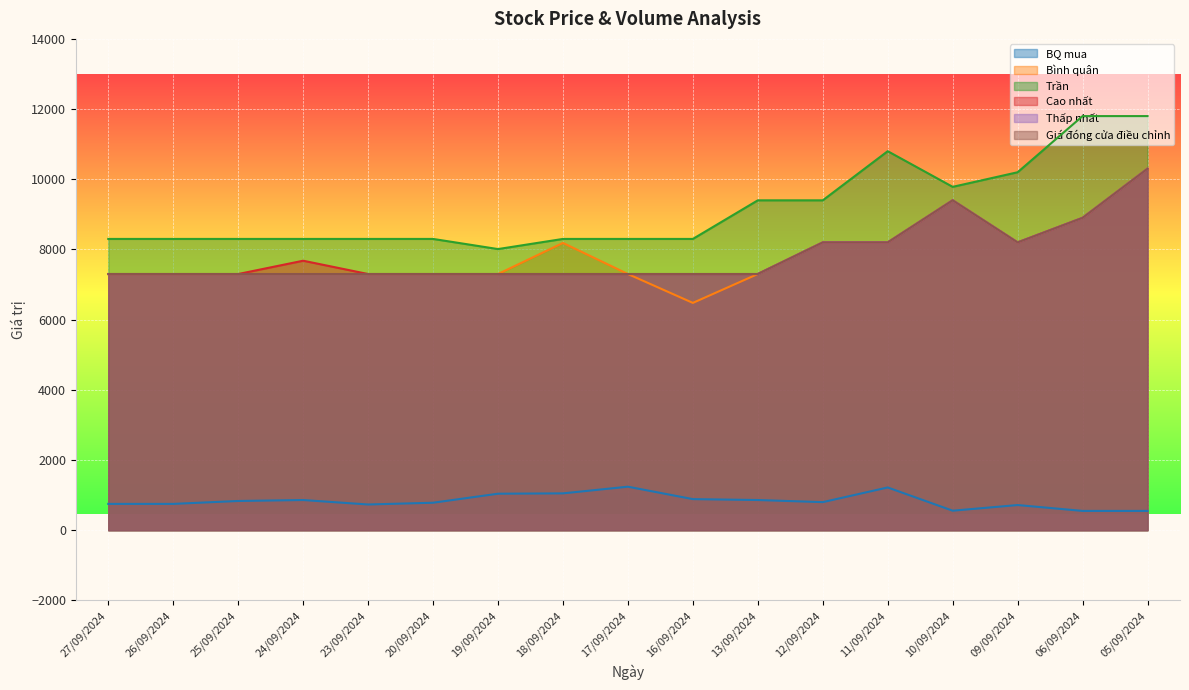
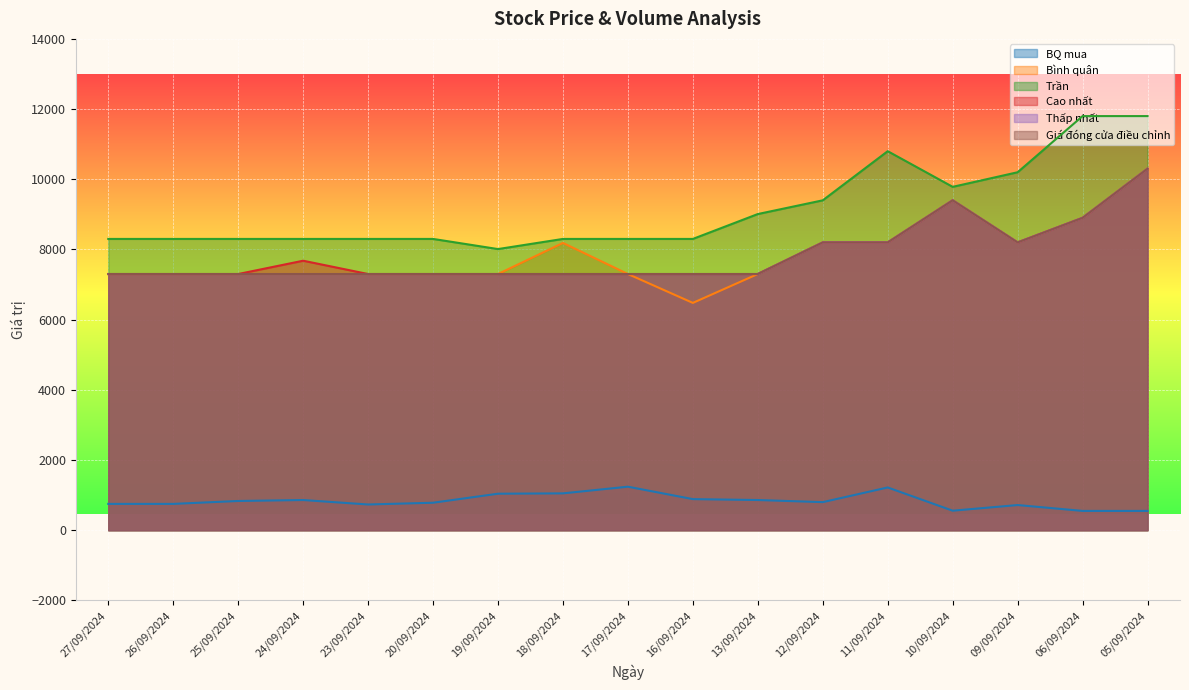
  {
    "BQ mua": {
      "27/09/2024": 800,
      "26/09/2024": 800,
      "25/09/2024": 800,
      "24/09/2024": 900,
      "23/09/2024": 700,
      "20/09/2024": 800,
      "19/09/2024": 1000,
      "18/09/2024": 1100,
      "17/09/2024": 1200,
      "16/09/2024": 900,
      "13/09/2024": 900,
      "12/09/2024": 800,
      "11/09/2024": 1200,
      "10/09/2024": 600,
      "09/09/2024": 700,
      "06/09/2024": 600,
      "05/09/2024": 600
    },
    "Bình quân": {
      "18/09/2024": 8200,
      "16/09/2024": 6500
    },
    "Trần": {
      "27/09/2024": 8300,
      "26/09/2024": 8300,
      "25/09/2024": 8300,
      "24/09/2024": 8300,
      "23/09/2024": 8300,
      "20/09/2024": 8300,
      "19/09/2024": 8000,
      "18/09/2024": 8300,
      "17/09/2024": 8300,
      "16/09/2024": 8300,
-     "13/09/2024": 9400,
+     "13/09/2024": 9000,
      "12/09/2024": 9400,
      "11/09/2024": 10800,
      "10/09/2024": 9800,
      "09/09/2024": 10200
    },
    "Cao nhất": {
      "24/09/2024": 7700
    }
  }
